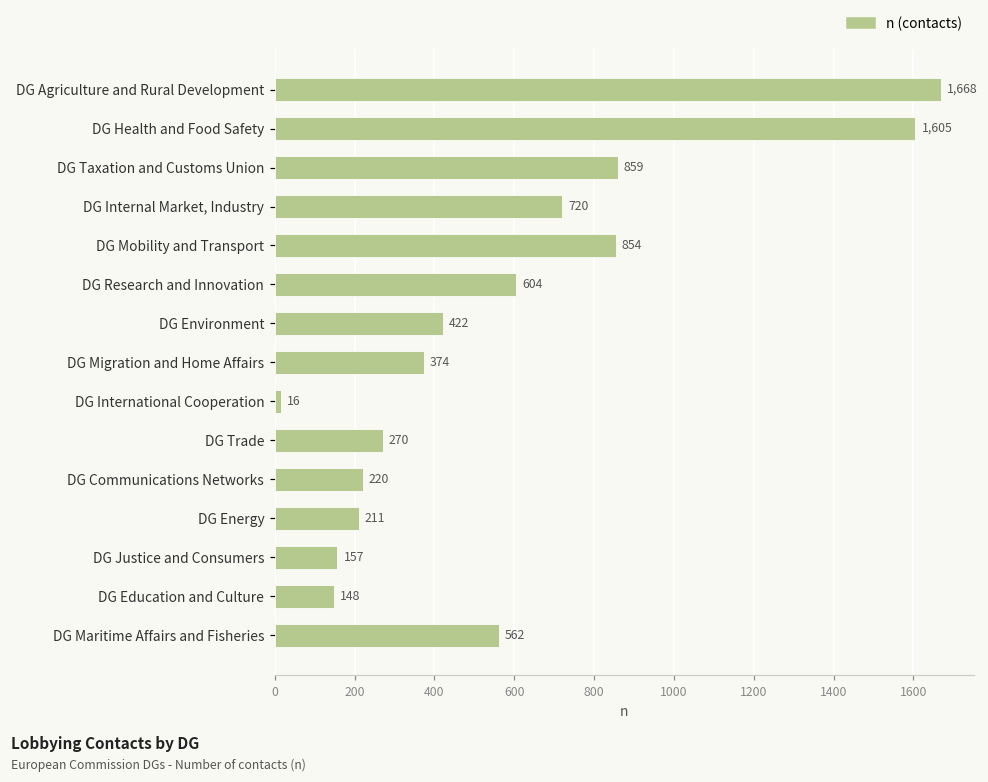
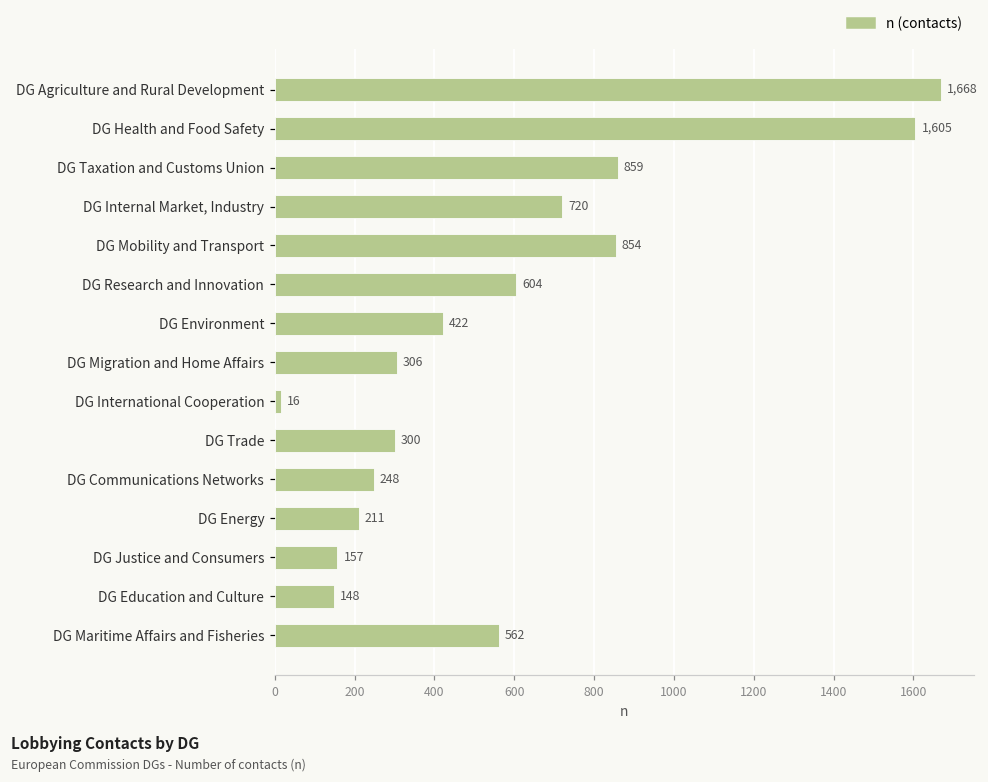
  {
    "DG Agriculture and Rural Development": "1,668",
    "DG Health and Food Safety": "1,605",
    "DG Taxation and Customs Union": "859",
    "DG Internal Market, Industry": "720",
    "DG Mobility and Transport": "854",
    "DG Research and Innovation": "604",
    "DG Environment": "422",
-   "DG Migration and Home Affairs": "374",
+   "DG Migration and Home Affairs": "306",
    "DG International Cooperation": "16",
-   "DG Trade": "270",
-   "DG Communications Networks": "220",
+   "DG Trade": "300",
+   "DG Communications Networks": "248",
    "DG Energy": "211",
    "DG Justice and Consumers": "157",
    "DG Education and Culture": "148",
    "DG Maritime Affairs and Fisheries": "562"
  }
